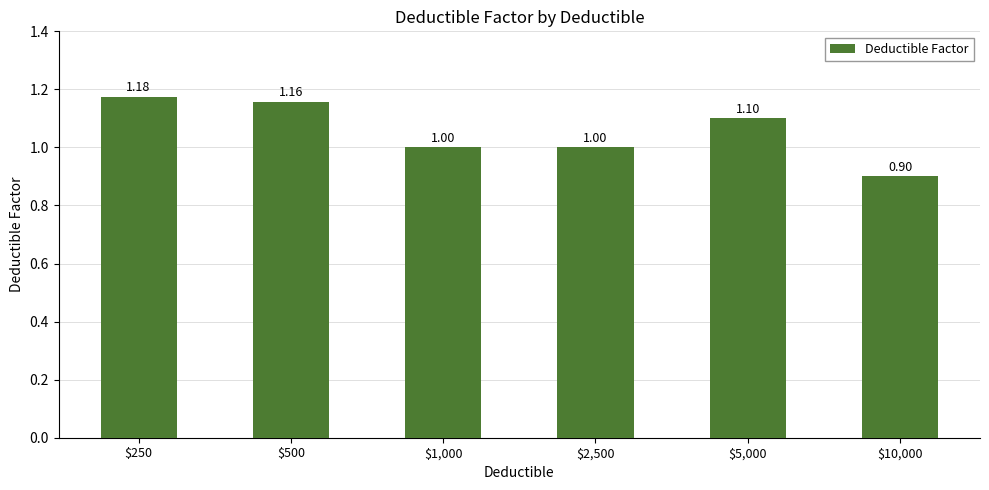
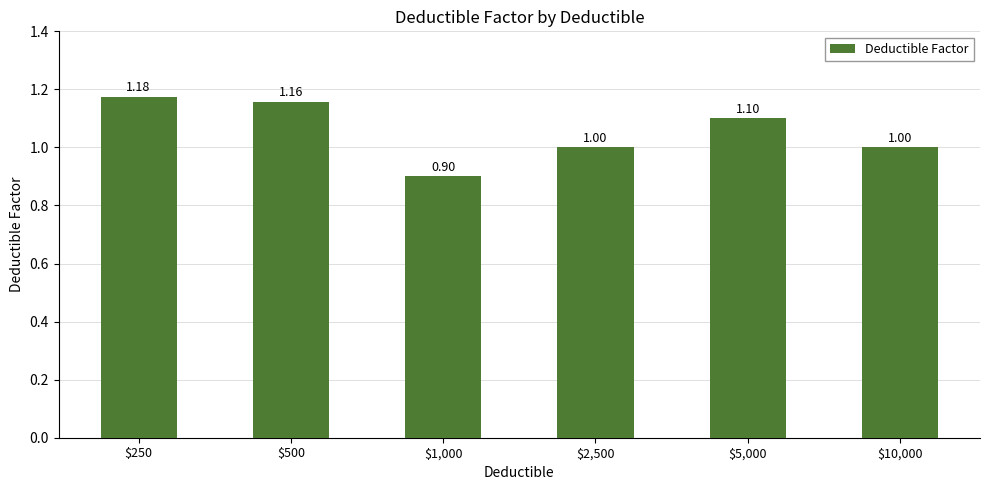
  {
    "$250": 1.18,
    "$500": 1.16,
-   "$1,000": 1.00,
+   "$1,000": 0.90,
    "$2,500": 1.00,
    "$5,000": 1.10,
-   "$10,000": 0.90
+   "$10,000": 1.00
  }
